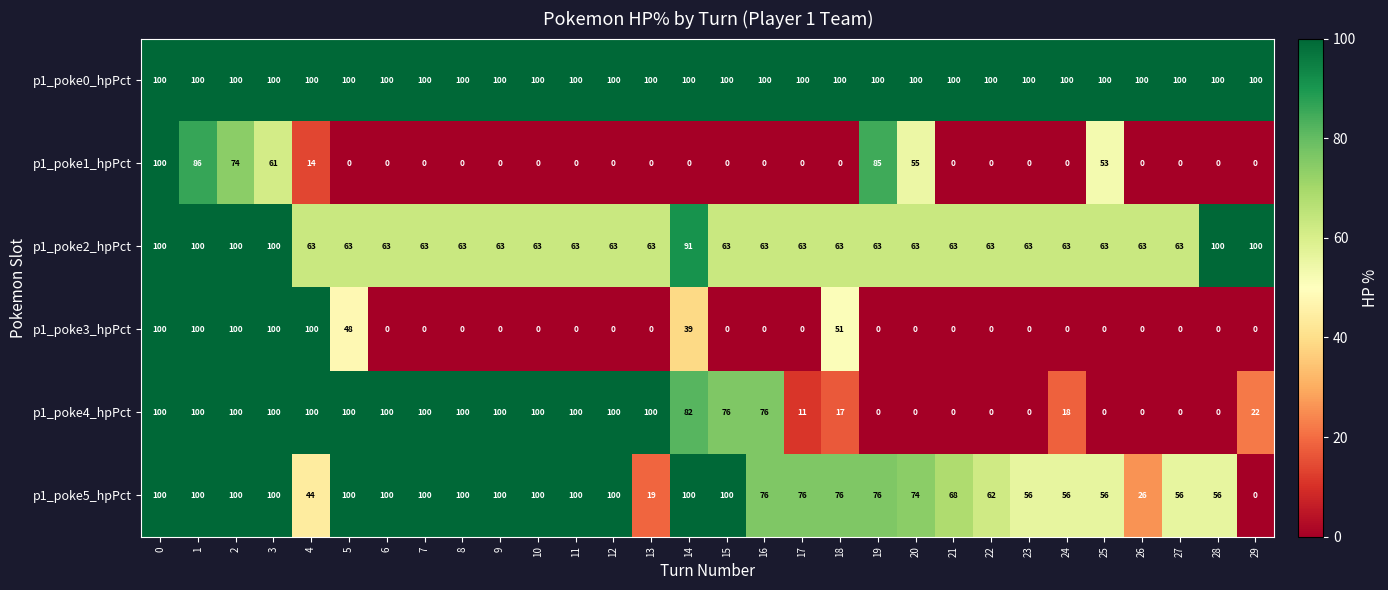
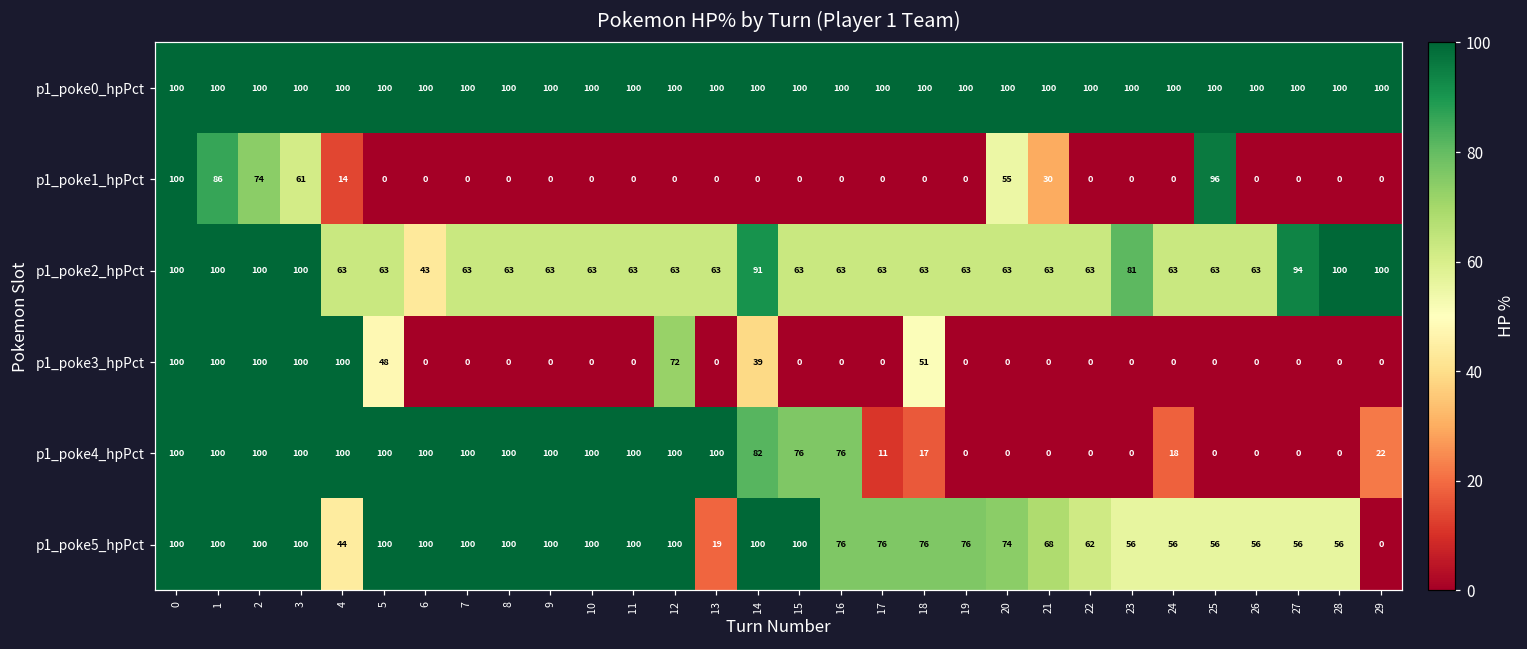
  {
    "p1_poke0_hpPct": {
      "0": 100,
      "1": 100,
      "2": 100,
      "3": 100,
      "4": 100,
      "5": 100,
      "6": 100,
      "7": 100,
      "8": 100,
      "9": 100,
      "10": 100,
      "11": 100,
      "12": 100,
      "13": 100,
      "14": 100,
      "15": 100,
      "16": 100,
      "17": 100,
      "18": 100,
      "19": 100,
      "20": 100,
      "21": 100,
      "22": 100,
      "23": 100,
      "24": 100,
      "25": 100,
      "26": 100,
      "27": 100,
      "28": 100,
      "29": 100
    },
    "p1_poke1_hpPct": {
      "0": 100,
      "1": 86,
      "2": 74,
      "3": 61,
      "4": 14,
      "5": 0,
      "6": 0,
      "7": 0,
      "8": 0,
      "9": 0,
      "10": 0,
      "11": 0,
      "12": 0,
      "13": 0,
      "14": 0,
      "15": 0,
      "16": 0,
      "17": 0,
      "18": 0,
-     "19": 85,
+     "19": 0,
      "20": 55,
-     "21": 0,
+     "21": 30,
      "22": 0,
      "23": 0,
      "24": 0,
-     "25": 53,
+     "25": 96,
      "26": 0,
      "27": 0,
      "28": 0,
      "29": 0
    },
    "p1_poke2_hpPct": {
      "0": 100,
      "1": 100,
      "2": 100,
      "3": 100,
      "4": 63,
      "5": 63,
-     "6": 63,
+     "6": 43,
      "7": 63,
      "8": 63,
      "9": 63,
      "10": 63,
      "11": 63,
      "12": 63,
      "13": 63,
      "14": 91,
      "15": 63,
      "16": 63,
      "17": 63,
      "18": 63,
      "19": 63,
      "20": 63,
      "21": 63,
      "22": 63,
-     "23": 63,
+     "23": 81,
      "24": 63,
      "25": 63,
      "26": 63,
-     "27": 63,
+     "27": 94,
      "28": 100,
      "29": 100
    },
    "p1_poke3_hpPct": {
      "0": 100,
      "1": 100,
      "2": 100,
      "3": 100,
      "4": 100,
      "5": 48,
      "6": 0,
      "7": 0,
      "8": 0,
      "9": 0,
      "10": 0,
      "11": 0,
-     "12": 0,
+     "12": 72,
      "13": 0,
      "14": 39,
      "15": 0,
      "16": 0,
      "17": 0,
      "18": 51,
      "19": 0,
      "20": 0,
      "21": 0,
      "22": 0,
      "23": 0,
      "24": 0,
      "25": 0,
      "26": 0,
      "27": 0,
      "28": 0,
      "29": 0
    },
    "p1_poke4_hpPct": {
      "0": 100,
      "1": 100,
      "2": 100,
      "3": 100,
      "4": 100,
      "5": 100,
      "6": 100,
      "7": 100,
      "8": 100,
      "9": 100,
      "10": 100,
      "11": 100,
      "12": 100,
      "13": 100,
      "14": 82,
      "15": 76,
      "16": 76,
      "17": 11,
      "18": 17,
      "19": 0,
      "20": 0,
      "21": 0,
      "22": 0,
      "23": 0,
      "24": 18,
      "25": 0,
      "26": 0,
      "27": 0,
      "28": 0,
      "29": 22
    },
    "p1_poke5_hpPct": {
      "0": 100,
      "1": 100,
      "2": 100,
      "3": 100,
      "4": 44,
      "5": 100,
      "6": 100,
      "7": 100,
      "8": 100,
      "9": 100,
      "10": 100,
      "11": 100,
      "12": 100,
      "13": 19,
      "14": 100,
      "15": 100,
      "16": 76,
      "17": 76,
      "18": 76,
      "19": 76,
      "20": 74,
      "21": 68,
      "22": 62,
      "23": 56,
      "24": 56,
      "25": 56,
-     "26": 26,
+     "26": 56,
      "27": 56,
      "28": 56,
      "29": 0
    }
  }
